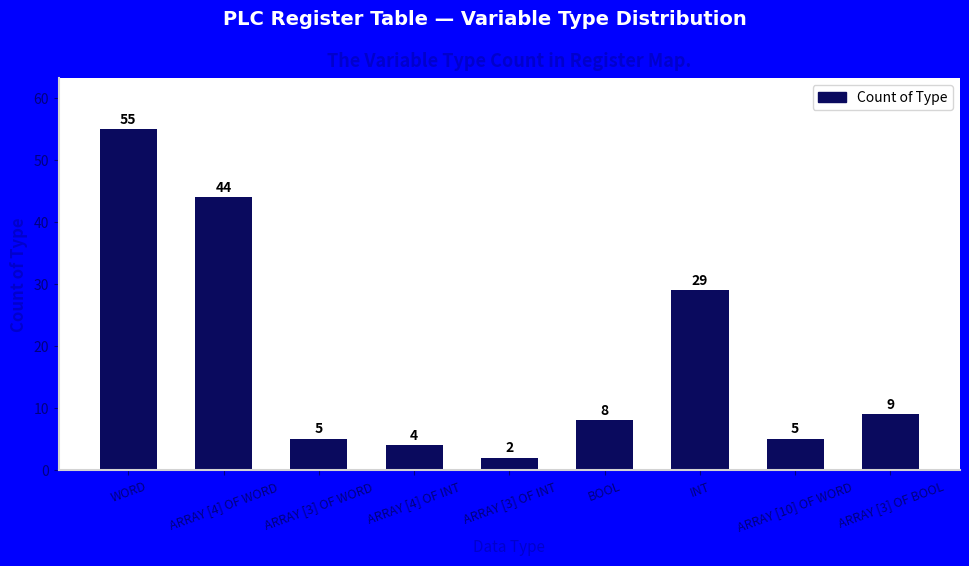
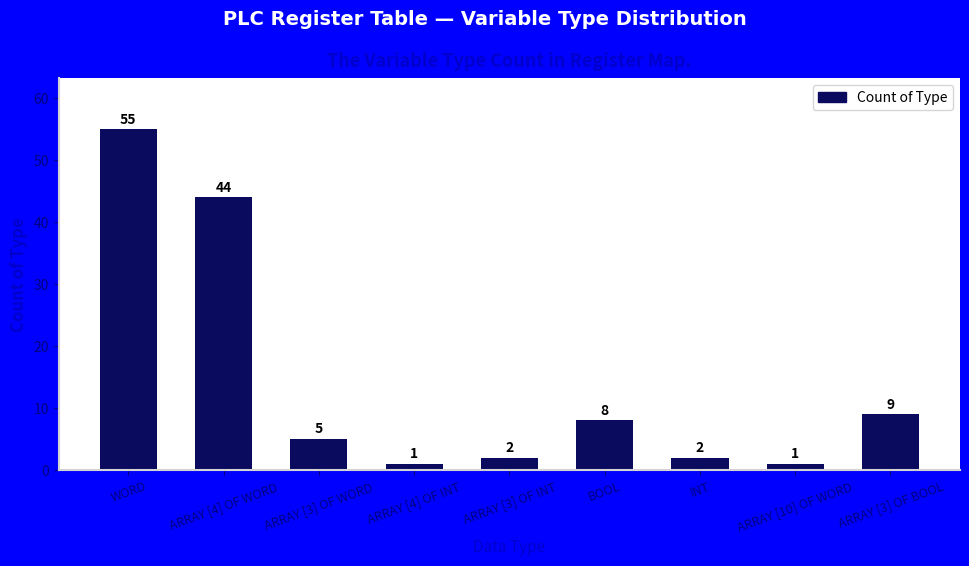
  {
    "WORD": 55,
    "ARRAY [4] OF WORD": 44,
    "ARRAY [3] OF WORD": 5,
-   "ARRAY [4] OF INT": 4,
+   "ARRAY [4] OF INT": 1,
    "ARRAY [3] OF INT": 2,
    "BOOL": 8,
-   "INT": 29,
-   "ARRAY [10] OF WORD": 5,
+   "INT": 2,
+   "ARRAY [10] OF WORD": 1,
    "ARRAY [3] OF BOOL": 9
  }
